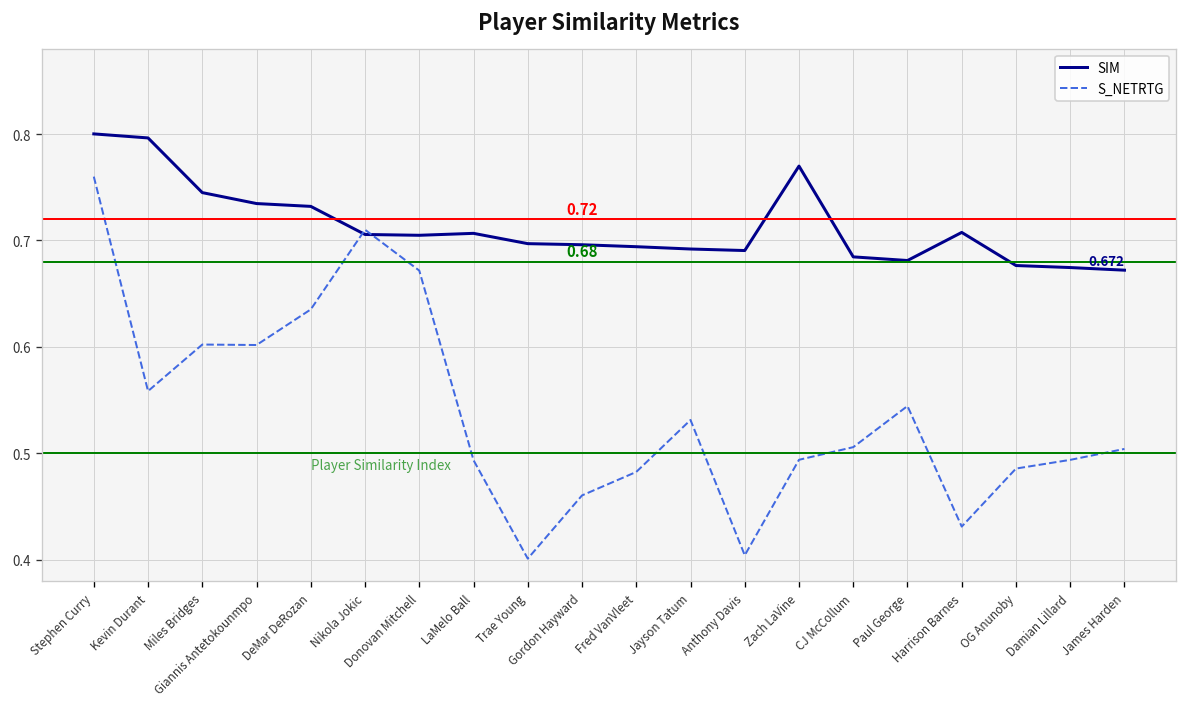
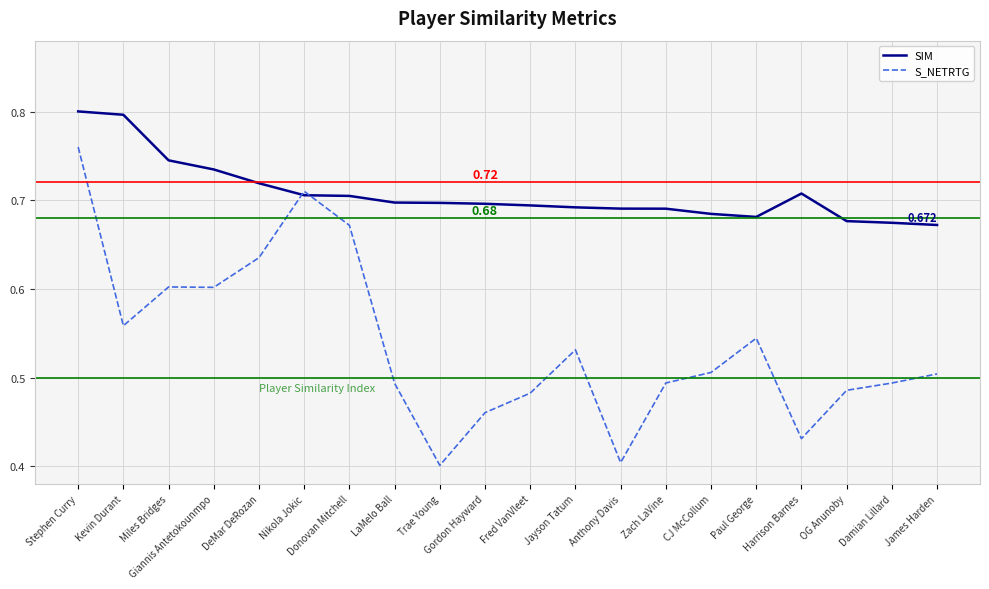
  {
    "SIM": {
      "Stephen Curry": 0.80,
      "Kevin Durant": 0.80,
      "Miles Bridges": 0.74,
      "Giannis Antetokounmpo": 0.73,
-     "DeMar DeRozan": 0.73,
+     "DeMar DeRozan": 0.72,
      "Nikola Jokic": 0.71,
      "Donovan Mitchell": 0.70,
-     "LaMelo Ball": 0.71,
+     "LaMelo Ball": 0.70,
      "Trae Young": 0.70,
      "Fred VanVleet": 0.69,
      "Jayson Tatum": 0.69,
      "Anthony Davis": 0.69,
-     "Zach LaVine": 0.77,
+     "Zach LaVine": 0.69,
      "CJ McCollum": 0.68,
      "Paul George": 0.68,
      "Harrison Barnes": 0.71,
      "OG Anunoby": 0.68,
      "Damian Lillard": 0.67
    },
    "S_NETRTG": {
      "Stephen Curry": 0.76,
      "Kevin Durant": 0.56,
      "Miles Bridges": 0.60,
      "Giannis Antetokounmpo": 0.60,
      "DeMar DeRozan": 0.64,
      "Nikola Jokic": 0.71,
      "Donovan Mitchell": 0.67,
      "LaMelo Ball": 0.49,
      "Trae Young": 0.40,
      "Gordon Hayward": 0.46,
      "Fred VanVleet": 0.48,
      "Jayson Tatum": 0.53,
      "Anthony Davis": 0.40,
      "Zach LaVine": 0.49,
      "CJ McCollum": 0.51,
      "Paul George": 0.54,
      "Harrison Barnes": 0.43,
      "OG Anunoby": 0.49,
      "Damian Lillard": 0.49,
      "James Harden": 0.50
    }
  }
